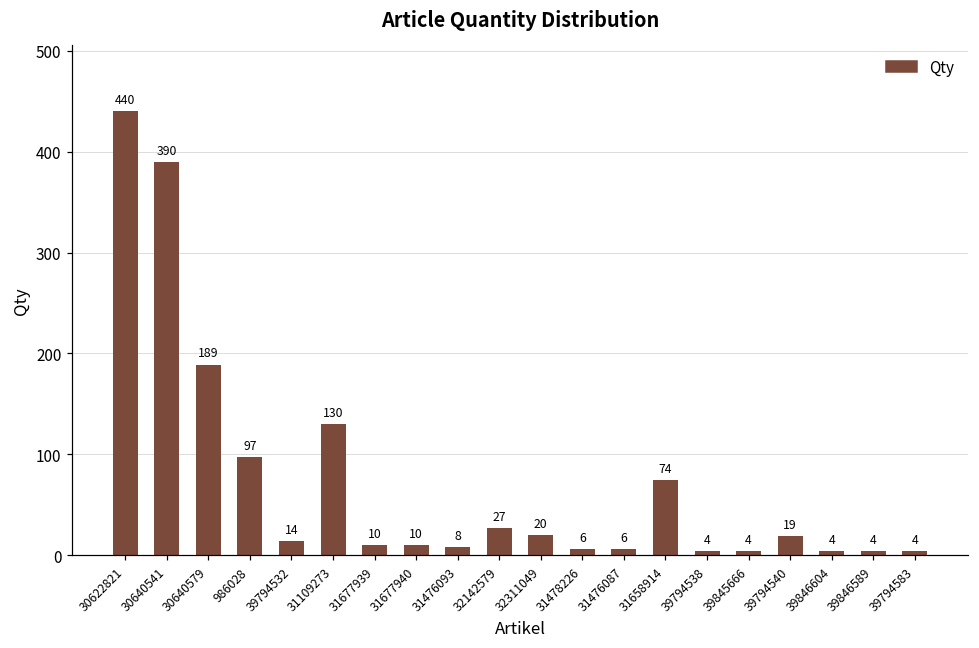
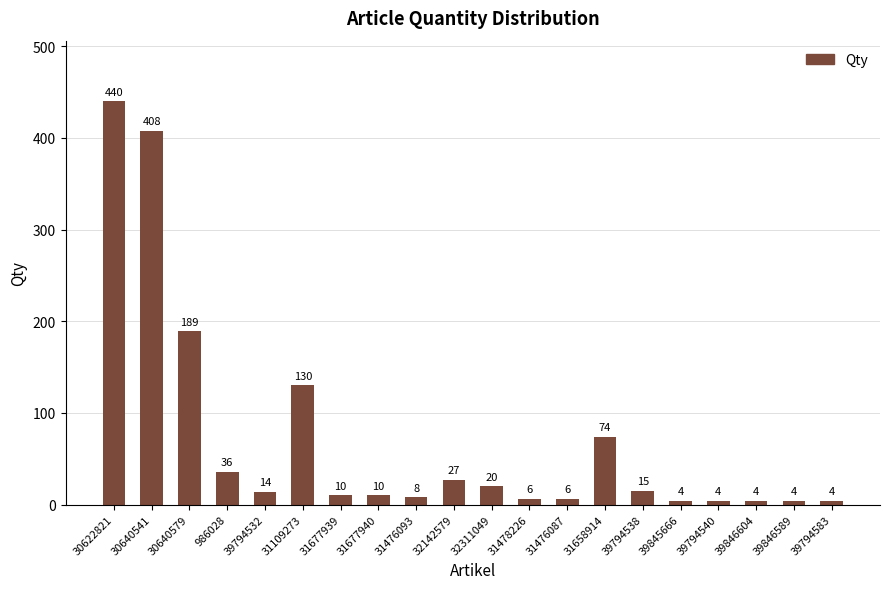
  {
    "30622821": 440,
-   "30640541": 390,
+   "30640541": 408,
    "30640579": 189,
-   "986028": 97,
+   "986028": 36,
    "39794532": 14,
    "31109273": 130,
    "31677939": 10,
    "31677940": 10,
    "31476093": 8,
    "32142579": 27,
    "32311049": 20,
    "31478226": 6,
    "31476087": 6,
    "31658914": 74,
-   "39794538": 4,
+   "39794538": 15,
    "39845666": 4,
-   "39794540": 19,
+   "39794540": 4,
    "39846604": 4,
    "39846589": 4,
    "39794583": 4
  }
